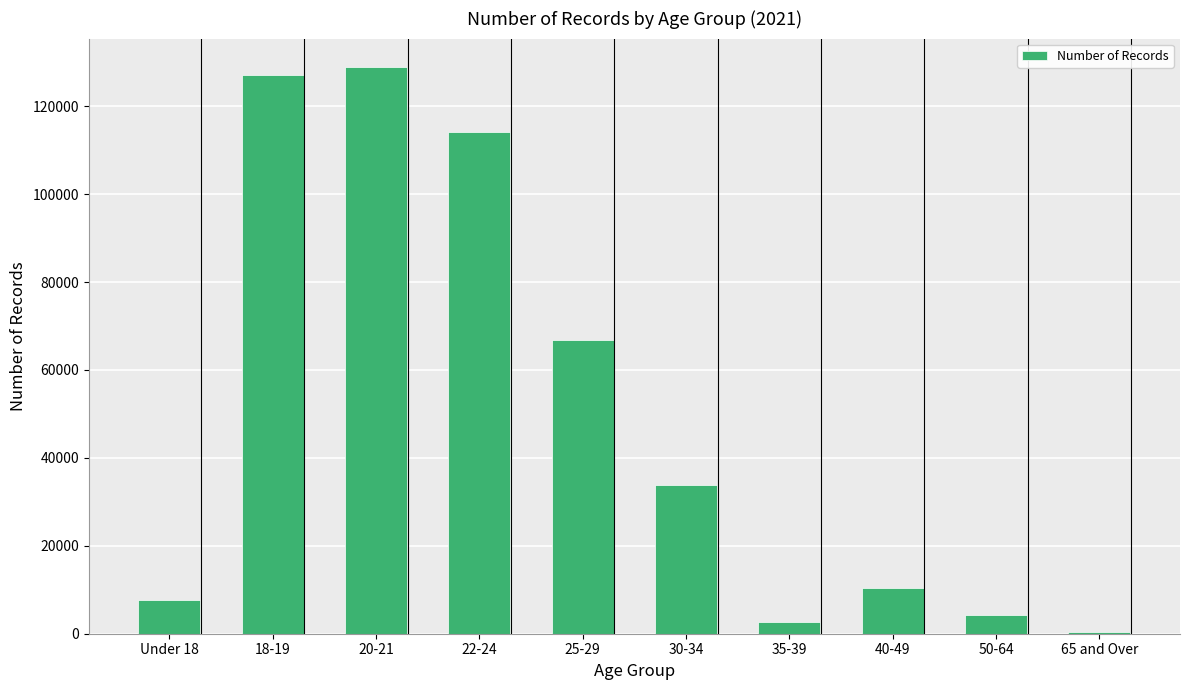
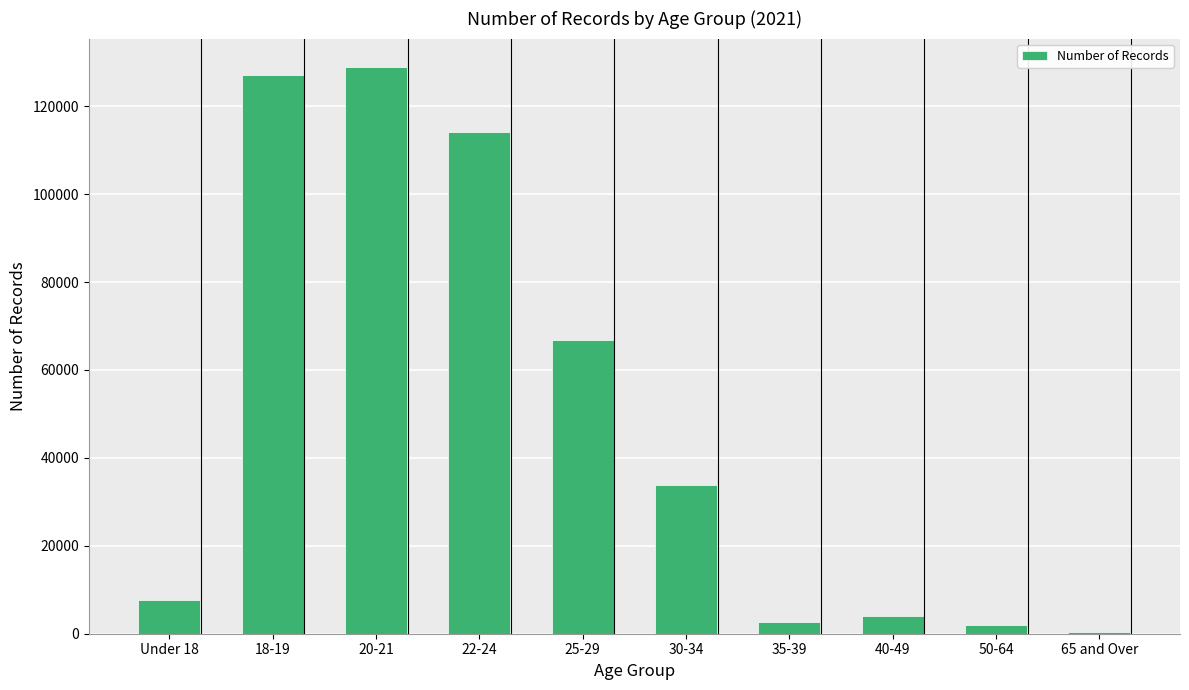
  {
    "Under 18": 8000,
    "18-19": 127000,
    "20-21": 129000,
    "22-24": 114000,
    "25-29": 67000,
    "30-34": 34000,
    "35-39": 3000,
-   "40-49": 10000,
-   "50-64": 4000
+   "40-49": 4000,
+   "50-64": 2000
  }
